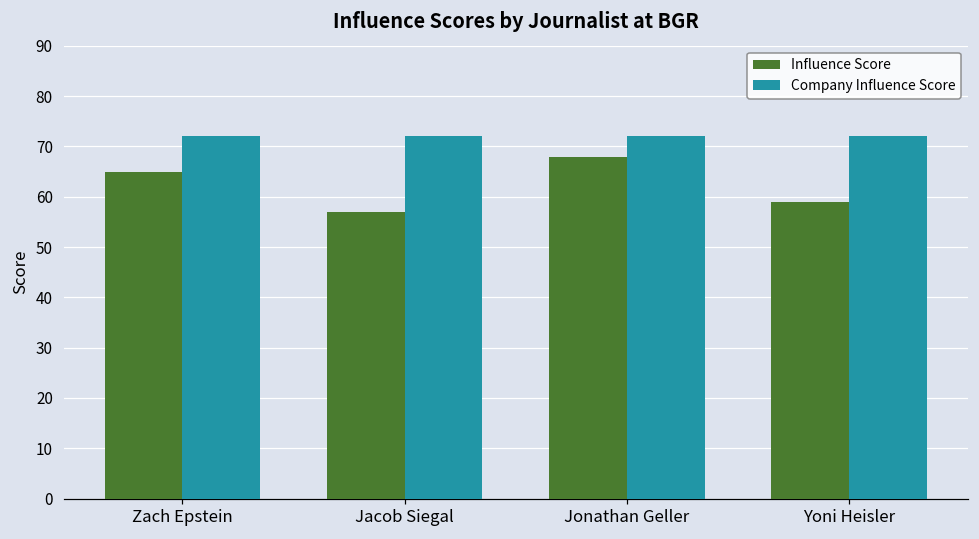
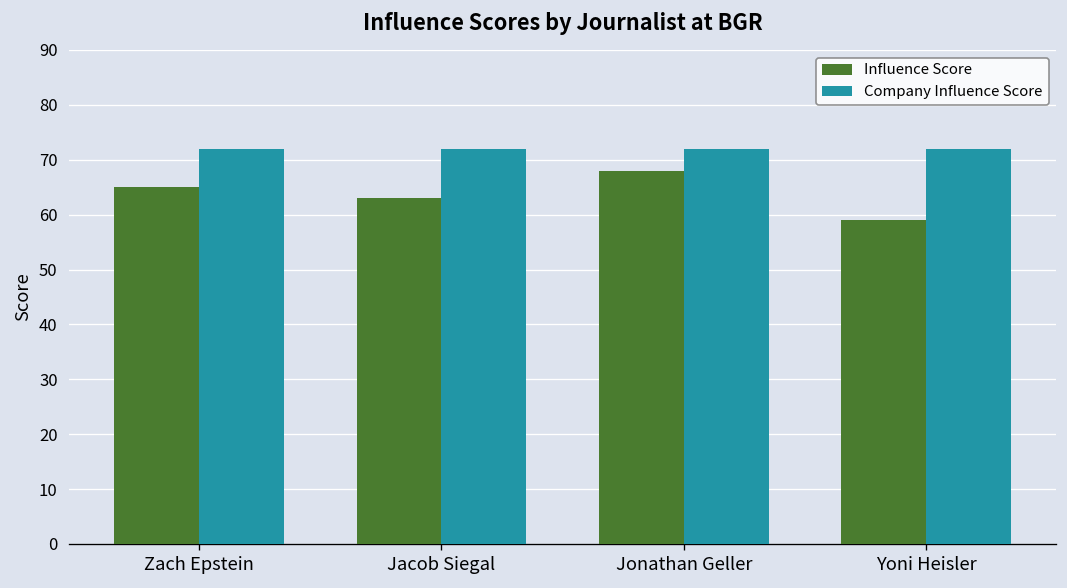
  {
    "Influence Score": {
      "Zach Epstein": 65,
-     "Jacob Siegal": 57,
+     "Jacob Siegal": 63,
      "Jonathan Geller": 68,
      "Yoni Heisler": 59
    },
    "Company Influence Score": {
      "Zach Epstein": 72,
      "Jacob Siegal": 72,
      "Jonathan Geller": 72,
      "Yoni Heisler": 72
    }
  }
